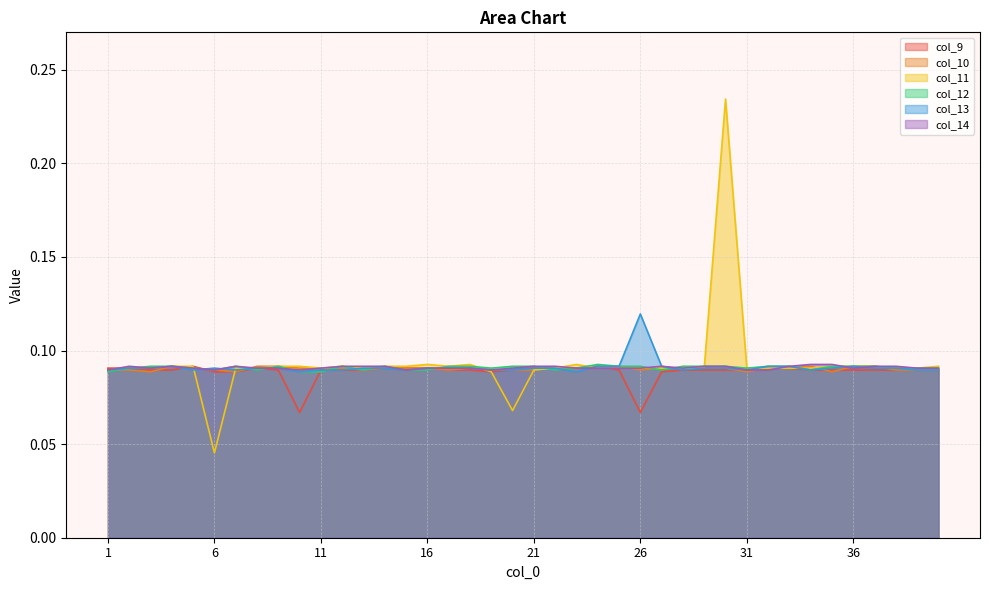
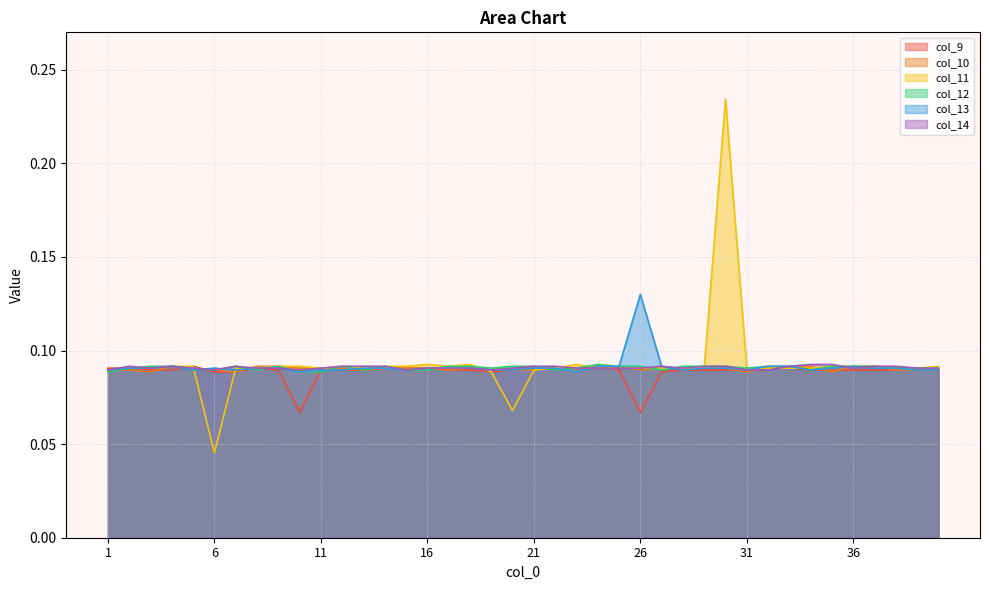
  {
    "col_13": {
-     "26": 0.120
+     "26": 0.130
    }
  }
